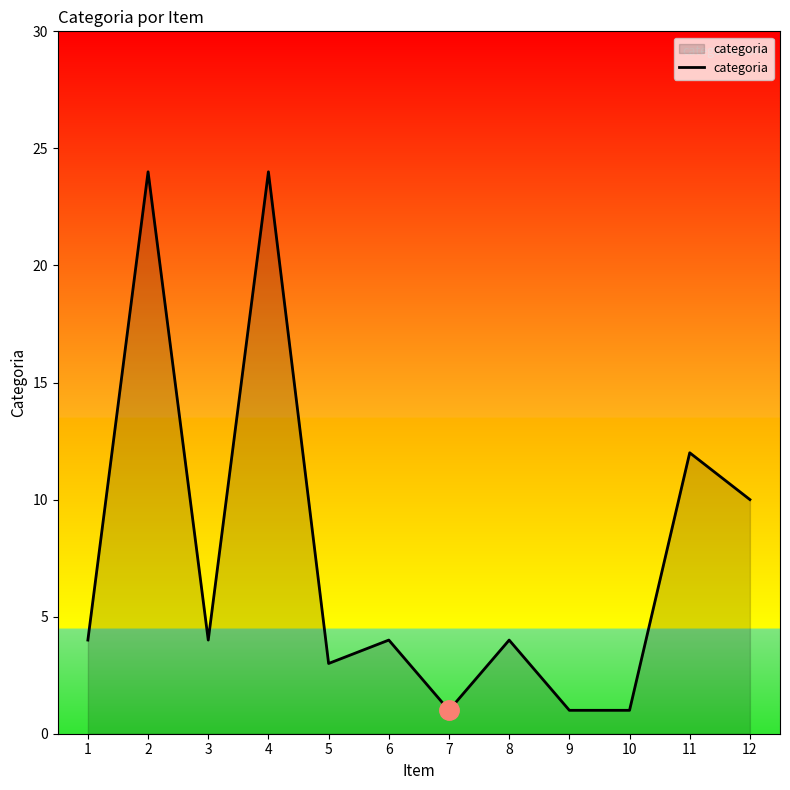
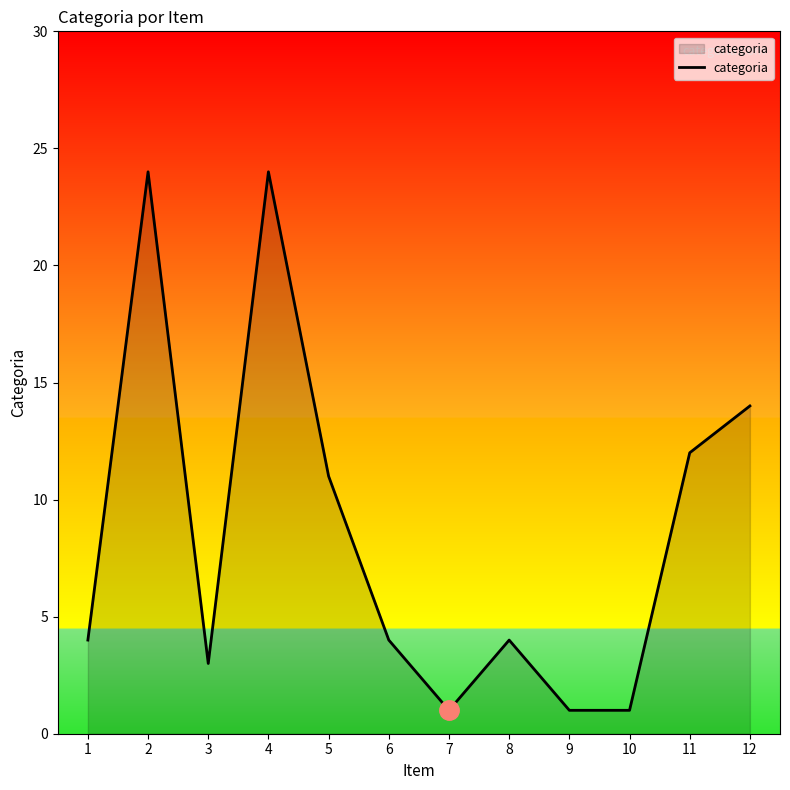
  {
    "categoria": {
      "1": 4,
      "2": 24,
-     "3": 4,
+     "3": 3,
      "4": 24,
-     "5": 3,
+     "5": 11,
      "6": 4,
      "8": 4,
      "9": 1,
      "10": 1,
      "11": 12,
-     "12": 10
+     "12": 14
    }
  }
